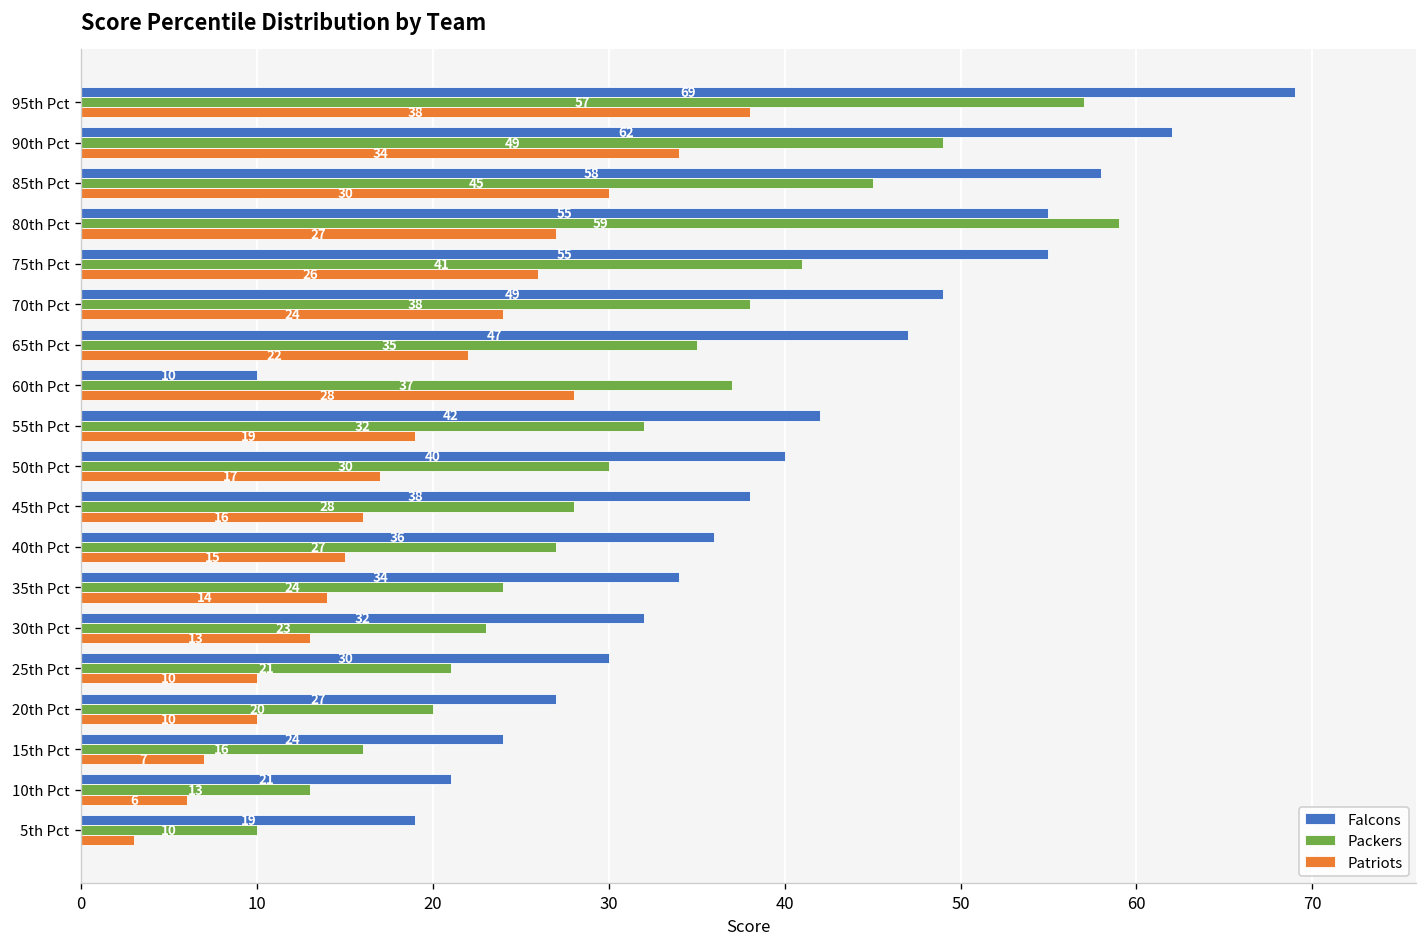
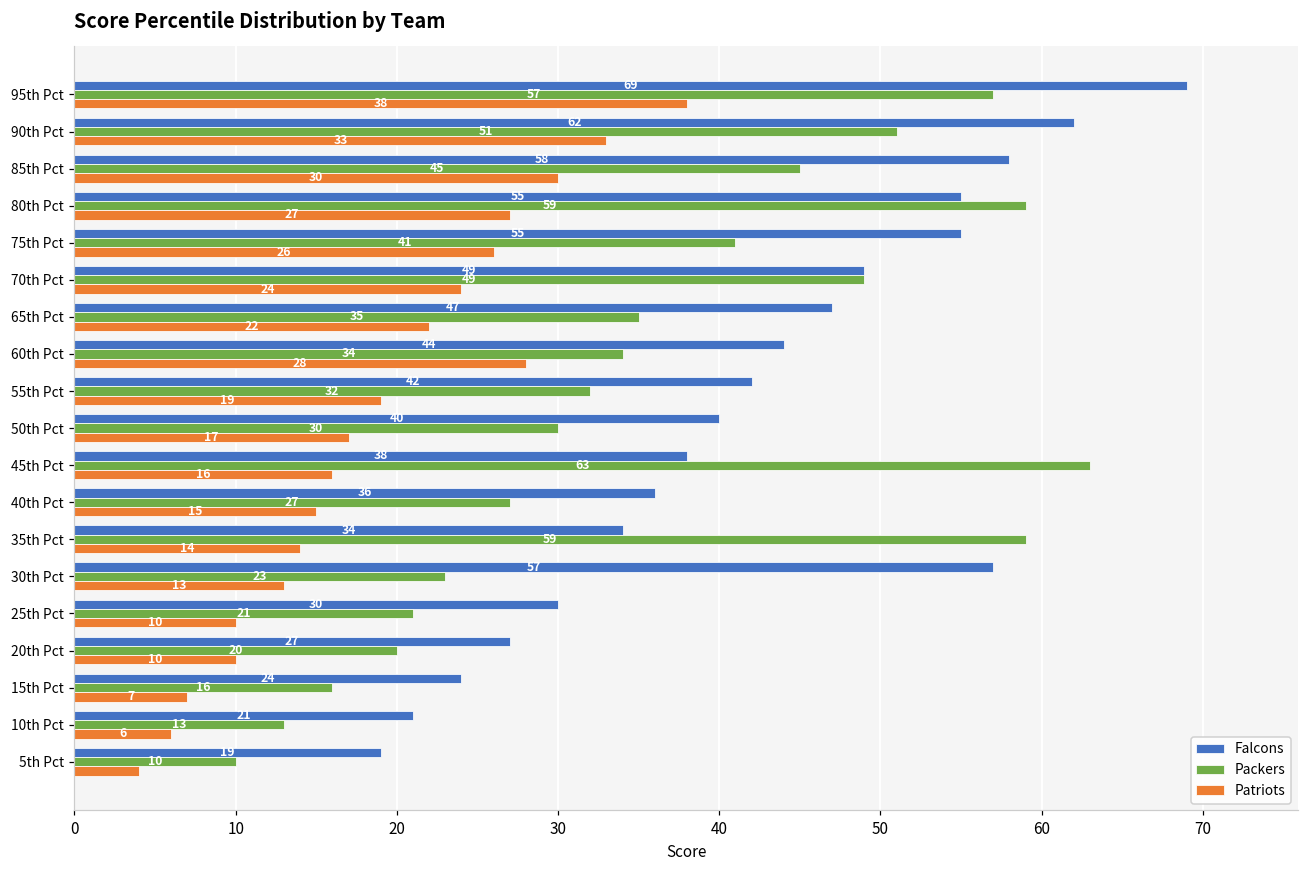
  {
    "Falcons": {
      "95th Pct": 69,
      "90th Pct": 62,
      "85th Pct": 58,
      "80th Pct": 55,
      "75th Pct": 55,
      "65th Pct": 47,
-     "60th Pct": 10,
+     "60th Pct": 44,
      "55th Pct": 42,
      "50th Pct": 40,
      "45th Pct": 38,
      "40th Pct": 36,
      "35th Pct": 34,
-     "30th Pct": 32,
+     "30th Pct": 57,
      "25th Pct": 30,
      "20th Pct": 27,
      "15th Pct": 24,
      "10th Pct": 21,
      "5th Pct": 19
    },
    "Packers": {
      "95th Pct": 57,
-     "90th Pct": 49,
+     "90th Pct": 51,
      "85th Pct": 45,
      "80th Pct": 59,
      "75th Pct": 41,
-     "70th Pct": 38,
+     "70th Pct": 49,
      "65th Pct": 35,
-     "60th Pct": 37,
+     "60th Pct": 34,
      "55th Pct": 32,
      "50th Pct": 30,
-     "45th Pct": 28,
+     "45th Pct": 63,
      "40th Pct": 27,
-     "35th Pct": 24,
+     "35th Pct": 59,
      "30th Pct": 23,
      "25th Pct": 21,
      "20th Pct": 20,
      "15th Pct": 16,
      "10th Pct": 13,
      "5th Pct": 10
    },
    "Patriots": {
      "95th Pct": 38,
-     "90th Pct": 34,
+     "90th Pct": 33,
      "85th Pct": 30,
      "80th Pct": 27,
      "75th Pct": 26,
      "70th Pct": 24,
      "65th Pct": 22,
      "60th Pct": 28,
      "55th Pct": 19,
      "50th Pct": 17,
      "45th Pct": 16,
      "40th Pct": 15,
      "35th Pct": 14,
      "30th Pct": 13,
      "25th Pct": 10,
      "20th Pct": 10,
      "15th Pct": 7,
      "10th Pct": 6,
-     "5th Pct": 3
+     "5th Pct": 4
    }
  }
